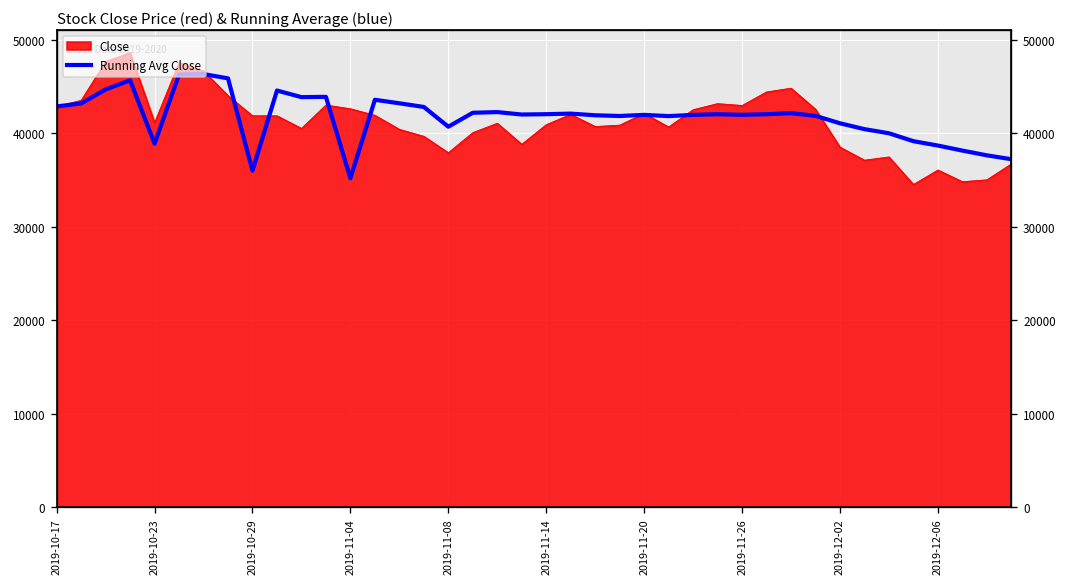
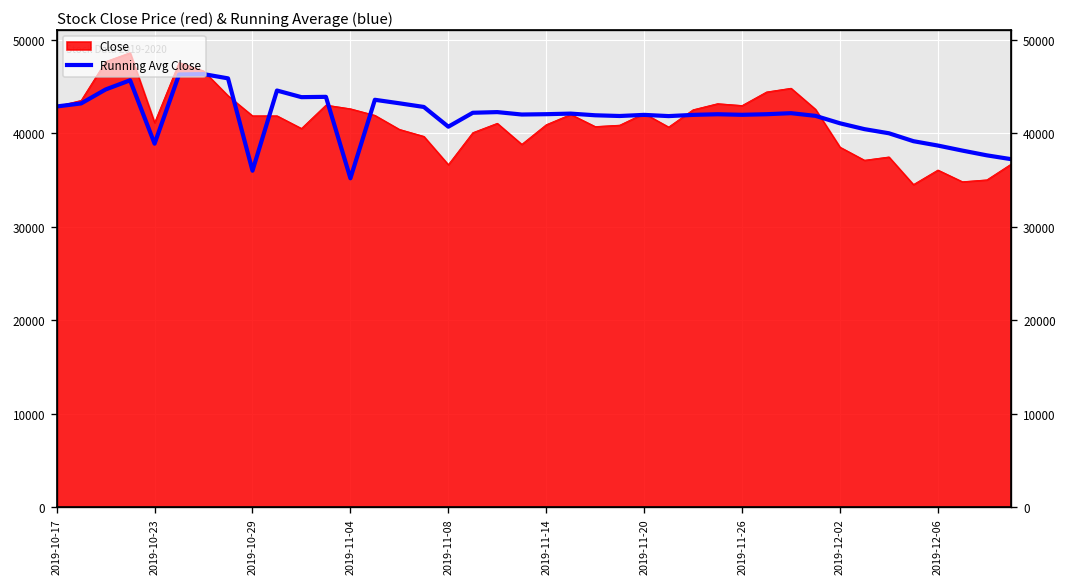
  {
    "Close": {
      "2019-10-23": 41000,
      "2019-10-29": 42000,
      "2019-11-04": 43000,
-     "2019-11-08": 38000,
+     "2019-11-08": 37000,
      "2019-11-14": 41000,
      "2019-11-26": 43000,
      "2019-12-02": 39000,
      "2019-12-06": 36000
    },
    "Running Avg Close": {
      "2019-10-23": 39000,
      "2019-10-29": 36000,
      "2019-11-04": 35000,
      "2019-11-08": 41000,
      "2019-11-14": 42000,
      "2019-11-26": 42000,
      "2019-12-02": 41000,
      "2019-12-06": 39000
    }
  }
